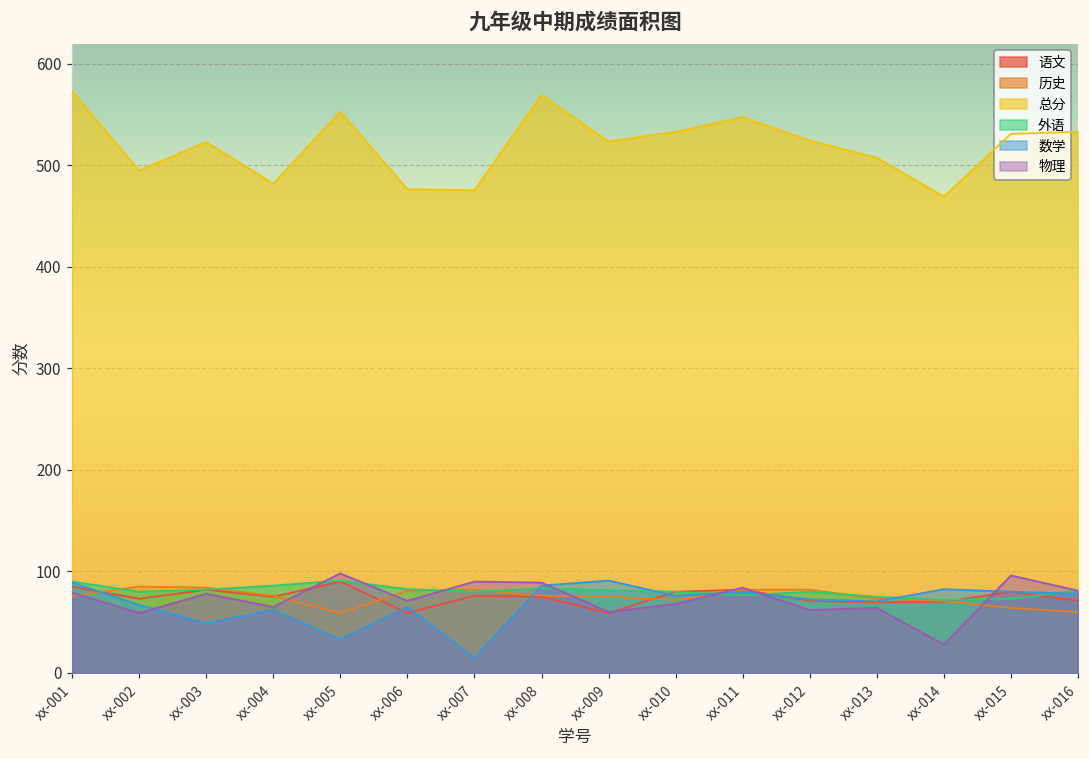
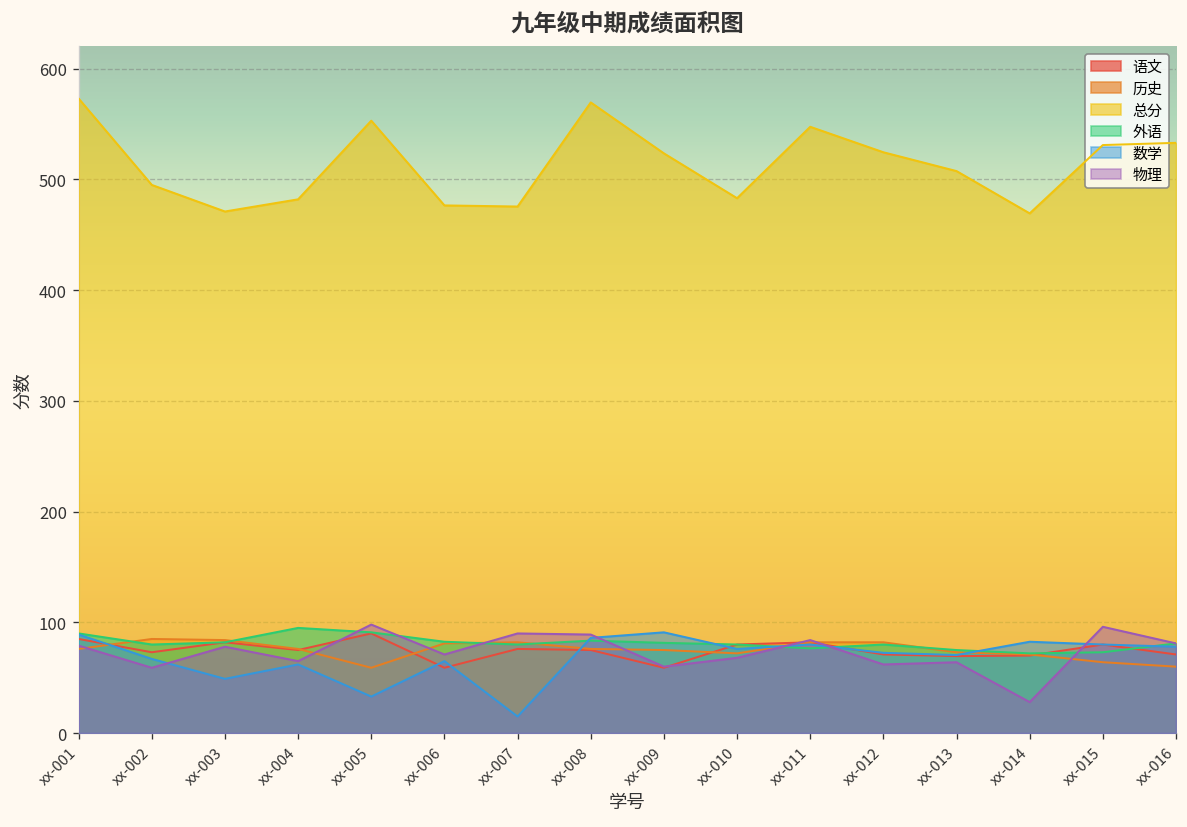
  {
    "总分": {
      "xx-001": 570,
      "xx-002": 500,
-     "xx-003": 520,
+     "xx-003": 470,
      "xx-004": 480,
      "xx-005": 550,
      "xx-006": 480,
      "xx-007": 480,
      "xx-008": 570,
      "xx-009": 520,
-     "xx-010": 530,
+     "xx-010": 480,
      "xx-011": 550,
      "xx-012": 520,
      "xx-013": 510,
      "xx-014": 470,
      "xx-016": 530
    },
    "外语": {
      "xx-002": 80,
-     "xx-004": 90,
+     "xx-004": 100,
      "xx-009": 80,
      "xx-011": 80,
      "xx-015": 70
    },
    "数学": {
      "xx-002": 70,
      "xx-003": 50,
      "xx-004": 60,
      "xx-005": 30,
      "xx-006": 70,
      "xx-007": 20,
      "xx-009": 90,
      "xx-010": 80,
      "xx-014": 80,
      "xx-016": 80
    },
    "物理": {
      "xx-001": 80,
      "xx-002": 60,
      "xx-003": 80,
      "xx-004": 70,
      "xx-005": 100,
      "xx-006": 70,
      "xx-007": 90,
      "xx-008": 90,
      "xx-010": 70,
      "xx-012": 60,
      "xx-013": 60,
      "xx-014": 30,
      "xx-015": 100
    }
  }
